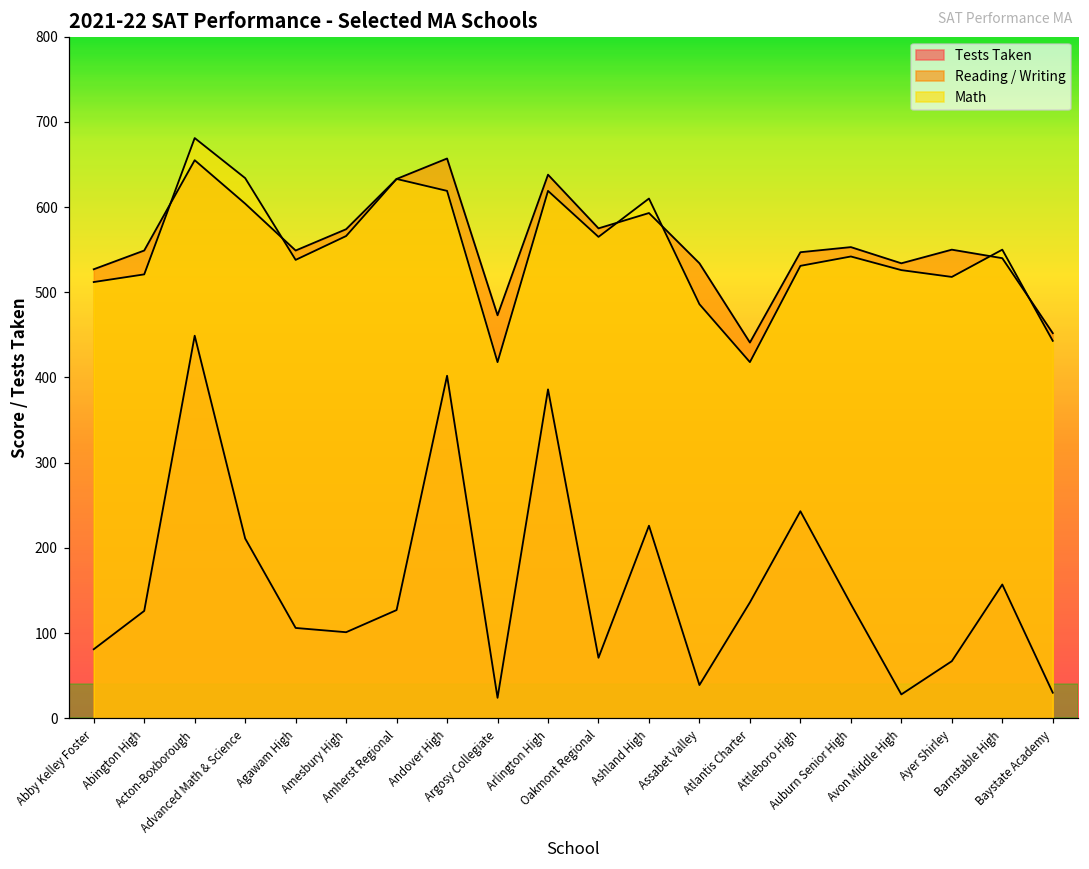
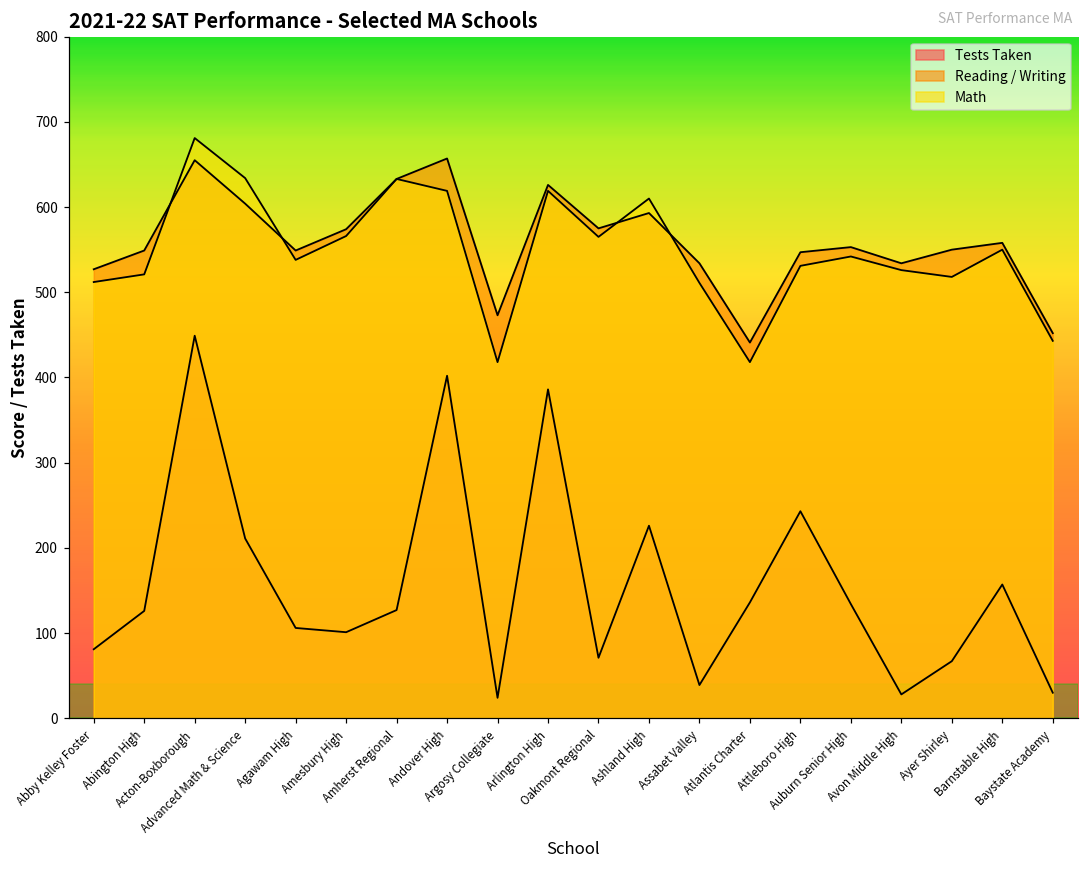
  {
    "Tests Taken": {
      "Abby Kelley Foster": 80,
      "Abington High": 130,
      "Acton-Boxborough": 450,
      "Advanced Math & Science": 210,
      "Agawam High": 110,
      "Amesbury High": 100,
      "Amherst Regional": 130,
      "Andover High": 400,
      "Argosy Collegiate": 20,
      "Arlington High": 390,
      "Oakmont Regional": 70,
      "Ashland High": 230,
      "Assabet Valley": 40,
      "Atlantis Charter": 140,
      "Attleboro High": 240,
      "Auburn Senior High": 130,
      "Avon Middle High": 30,
      "Ayer Shirley": 70,
      "Barnstable High": 160,
      "Baystate Academy": 30
    },
    "Reading / Writing": {
      "Abby Kelley Foster": 530,
      "Abington High": 550,
      "Acton-Boxborough": 660,
      "Advanced Math & Science": 600,
      "Agawam High": 550,
      "Amesbury High": 570,
      "Andover High": 660,
      "Argosy Collegiate": 470,
-     "Arlington High": 640,
+     "Arlington High": 630,
      "Oakmont Regional": 580,
      "Ashland High": 590,
      "Assabet Valley": 530,
      "Atlantis Charter": 440,
      "Attleboro High": 550,
      "Auburn Senior High": 550,
      "Avon Middle High": 530,
      "Ayer Shirley": 550,
-     "Barnstable High": 540,
+     "Barnstable High": 560,
      "Baystate Academy": 450
    },
    "Math": {
      "Abby Kelley Foster": 510,
      "Abington High": 520,
      "Acton-Boxborough": 680,
      "Advanced Math & Science": 630,
      "Agawam High": 540,
      "Amesbury High": 570,
      "Andover High": 620,
      "Argosy Collegiate": 420,
      "Arlington High": 620,
      "Oakmont Regional": 570,
      "Ashland High": 610,
-     "Assabet Valley": 490,
+     "Assabet Valley": 510,
      "Atlantis Charter": 420,
      "Attleboro High": 530,
      "Auburn Senior High": 540,
      "Avon Middle High": 530,
      "Ayer Shirley": 520,
      "Barnstable High": 550,
      "Baystate Academy": 440
    }
  }
